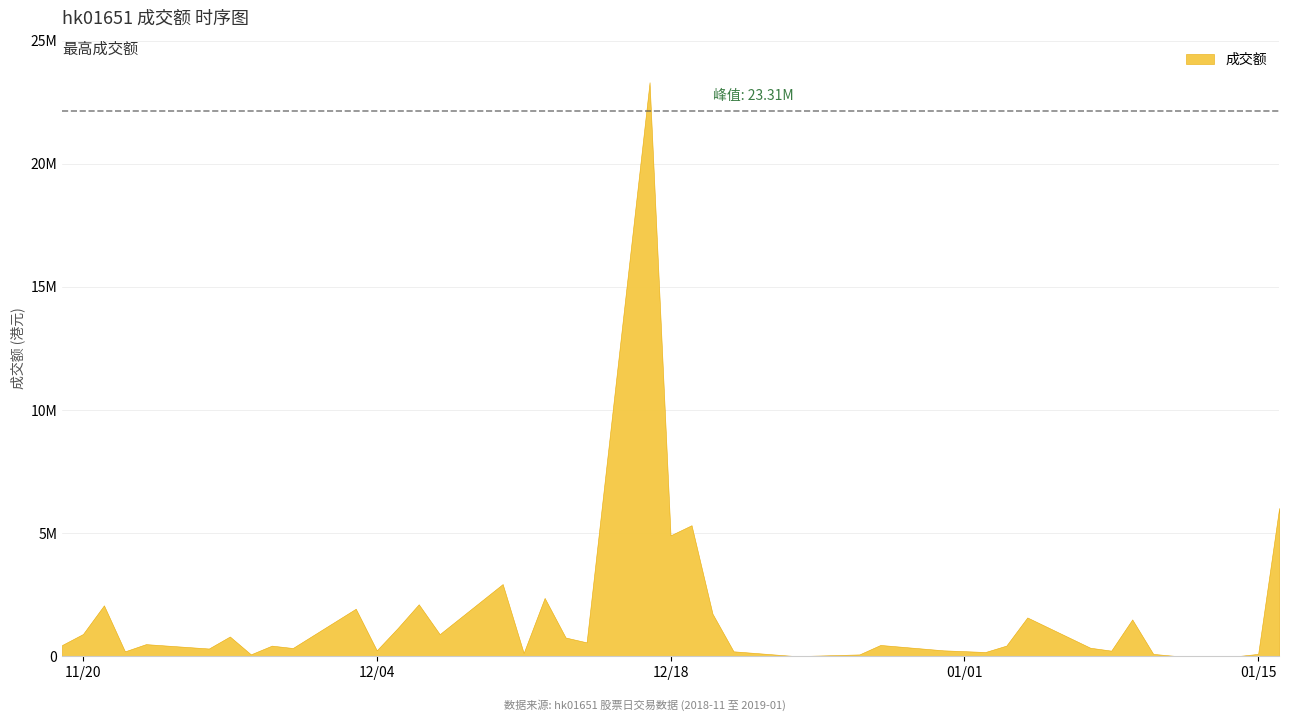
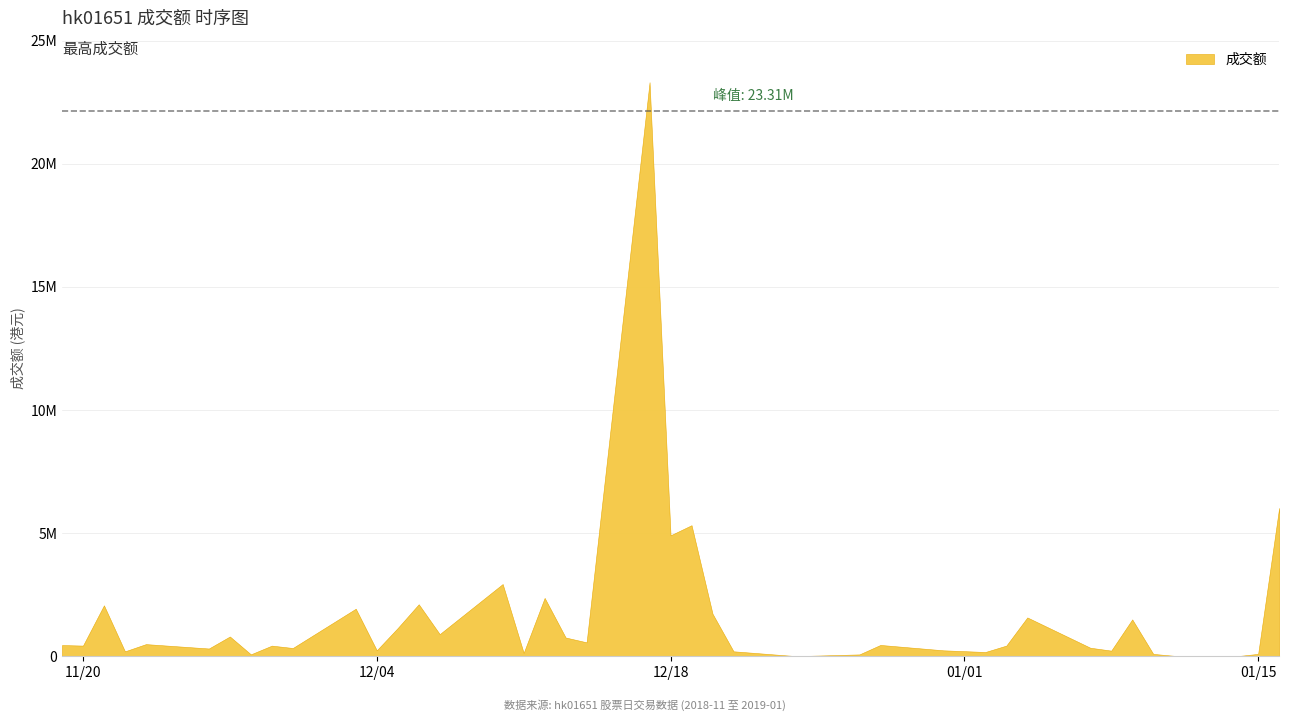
  {
-   "11/20": 900000,
+   "11/20": 400000,
    "12/04": 200000,
    "12/18": 4900000
  }
